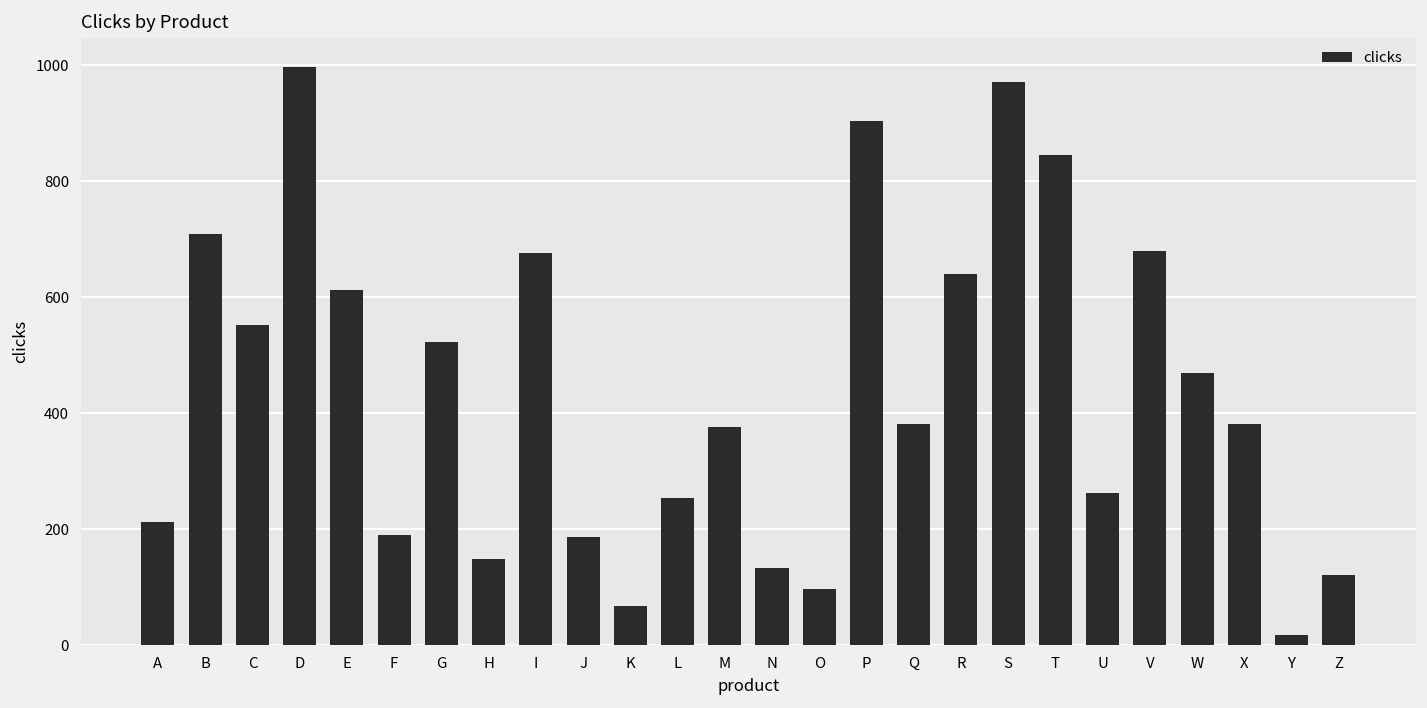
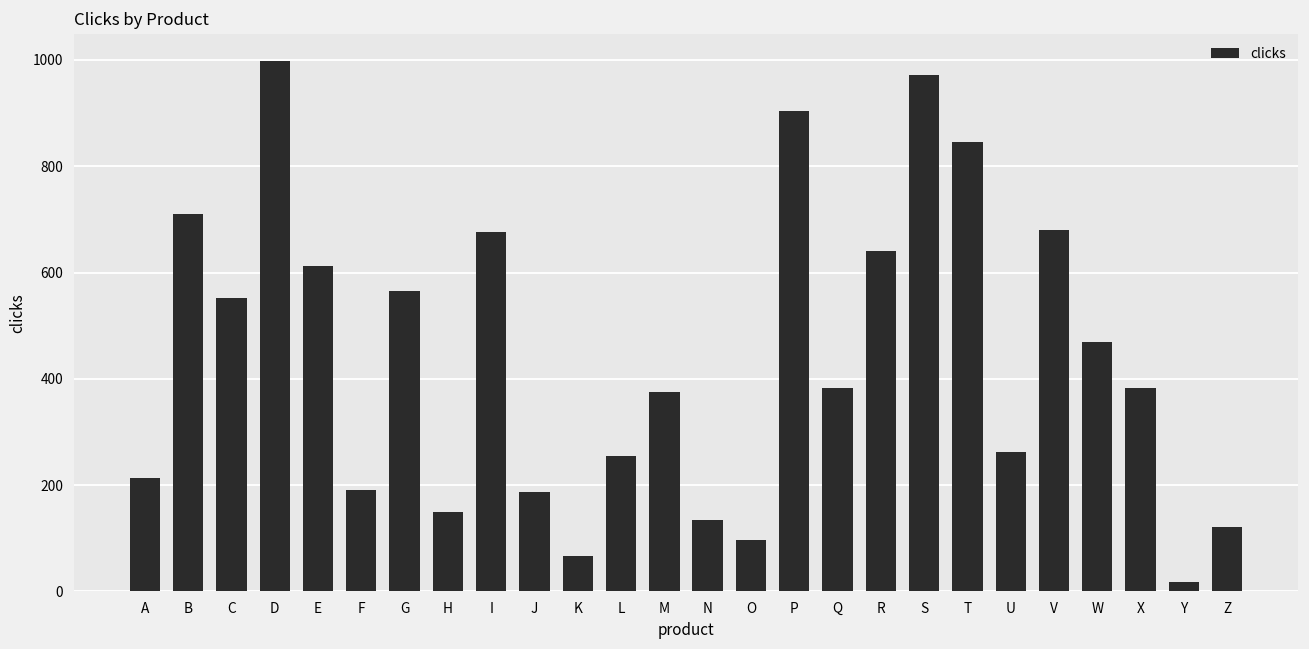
  {
    "A": 210,
    "B": 710,
    "C": 550,
    "D": 1000,
    "E": 610,
    "F": 190,
-   "G": 520,
+   "G": 570,
    "H": 150,
    "I": 680,
    "J": 190,
    "K": 70,
    "L": 250,
    "M": 380,
    "N": 130,
    "O": 100,
    "P": 900,
    "Q": 380,
    "R": 640,
    "S": 970,
    "T": 850,
    "U": 260,
    "V": 680,
    "W": 470,
    "X": 380,
    "Y": 20,
    "Z": 120
  }
